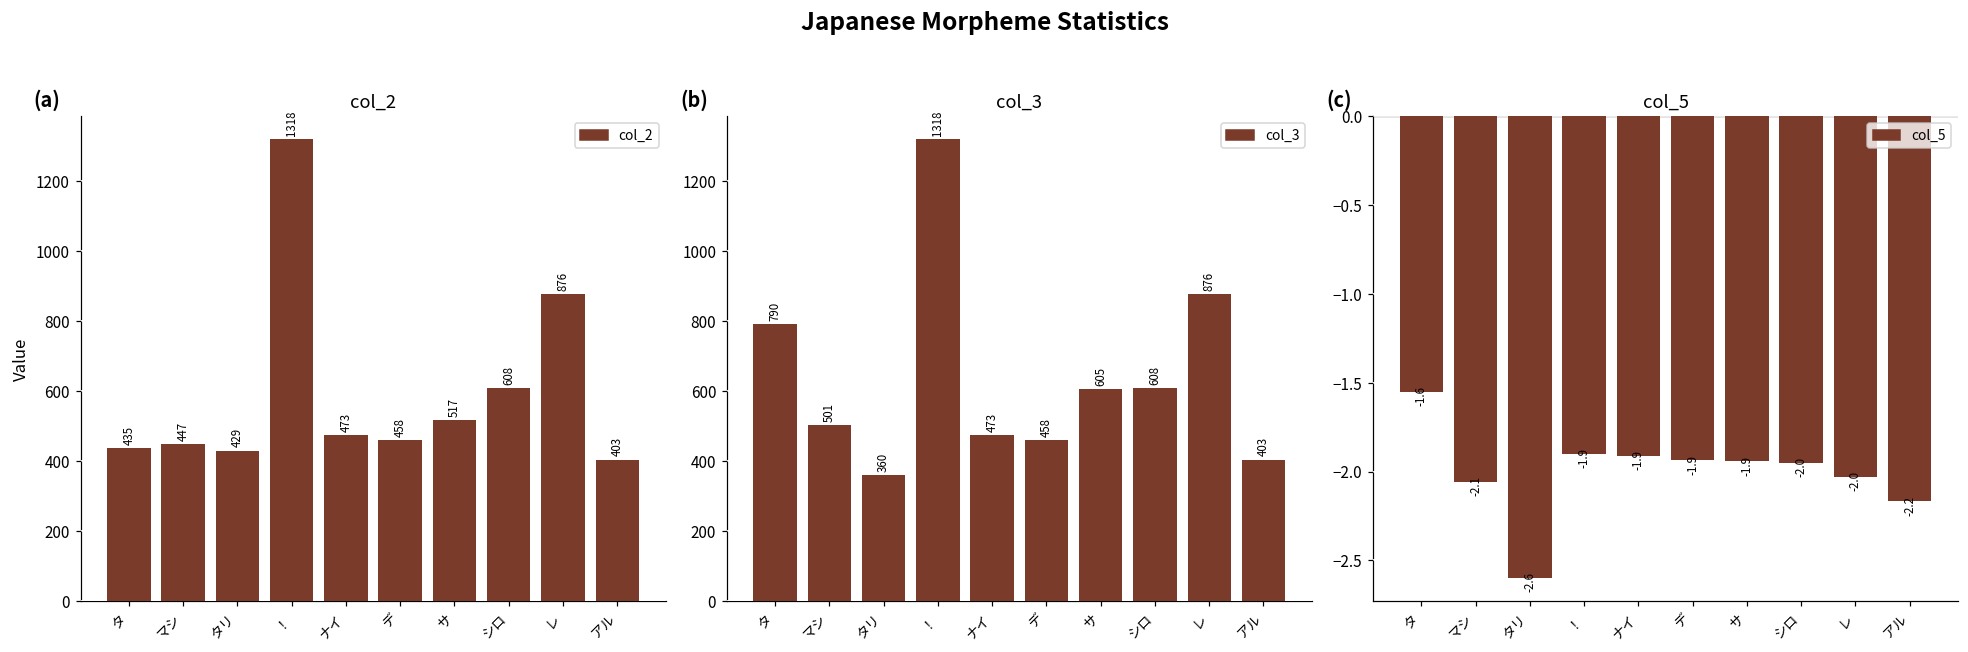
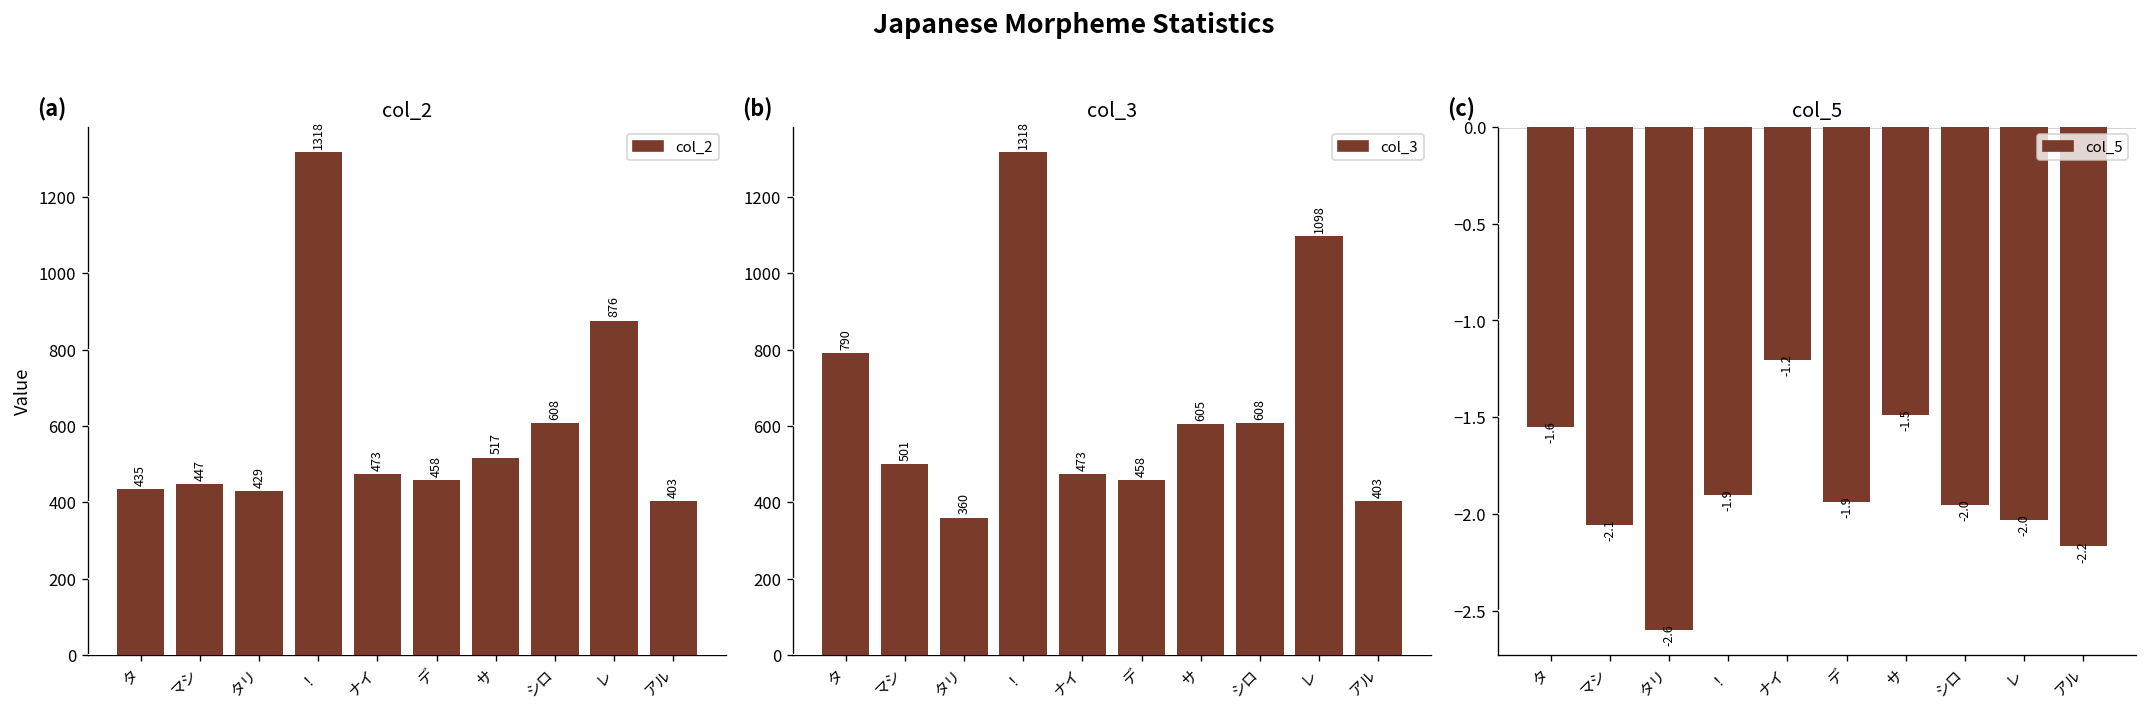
  {
    "col_2": {
      "タ": 435,
      "マシ": 447,
      "タリ": 429,
      "！": 1318,
      "ナイ": 473,
      "デ": 458,
      "サ": 517,
      "シロ": 608,
      "レ": 876,
      "アル": 403
    },
    "col_3": {
      "タ": 790,
      "マシ": 501,
      "タリ": 360,
      "！": 1318,
      "ナイ": 473,
      "デ": 458,
      "サ": 605,
      "シロ": 608,
-     "レ": 876,
+     "レ": 1098,
      "アル": 403
    },
    "col_5": {
      "タ": -1.6,
      "マシ": -2.1,
      "タリ": -2.6,
      "！": -1.9,
-     "ナイ": -1.9,
+     "ナイ": -1.2,
      "デ": -1.9,
-     "サ": -1.9,
+     "サ": -1.5,
      "シロ": -2.0,
      "レ": -2.0,
      "アル": -2.2
    }
  }
